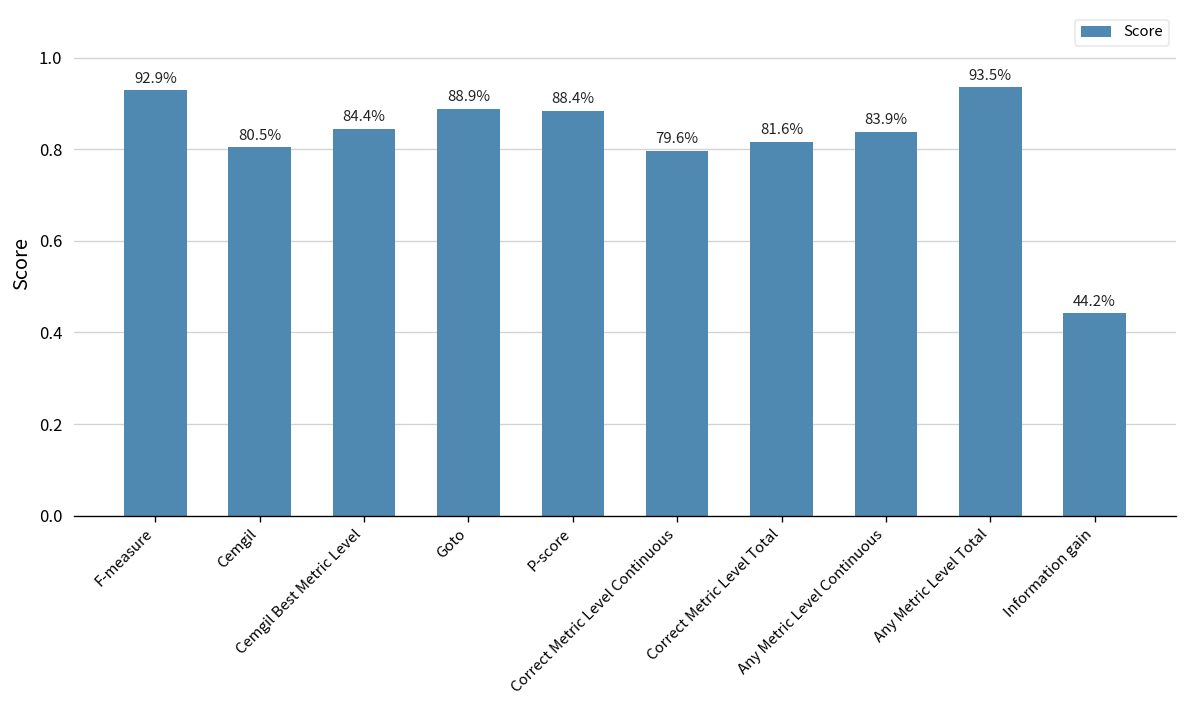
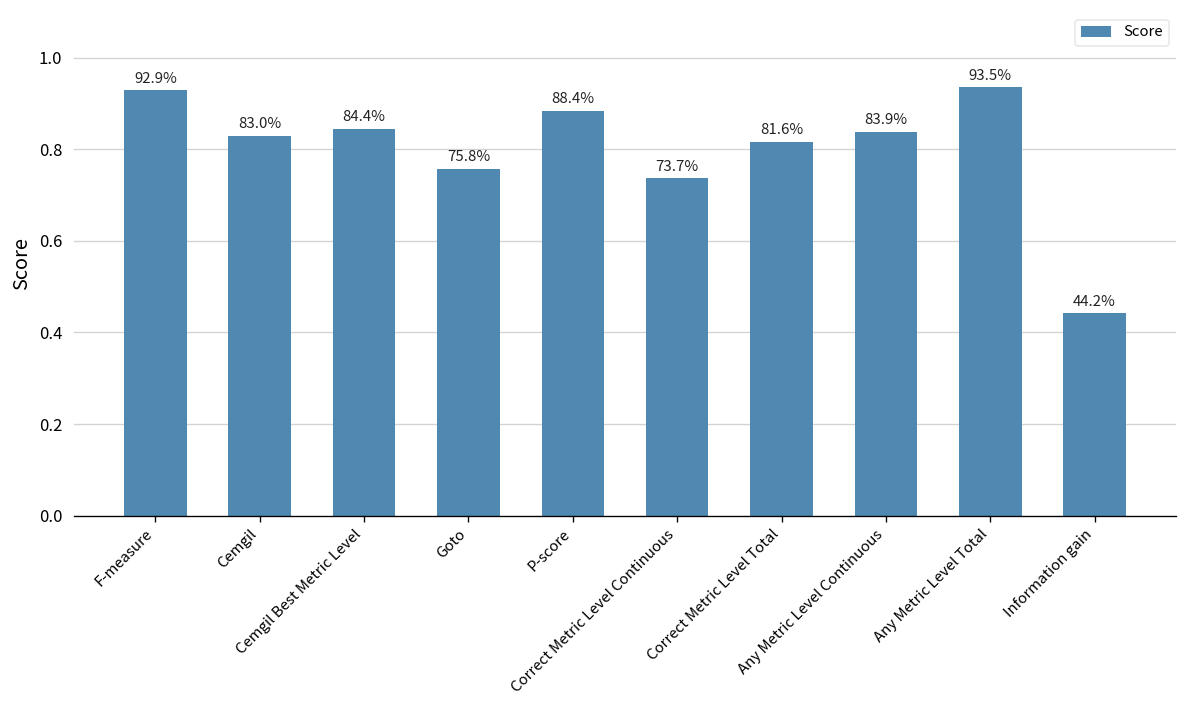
  {
    "F-measure": "92.9%",
-   "Cemgil": "80.5%",
+   "Cemgil": "83.0%",
    "Cemgil Best Metric Level": "84.4%",
-   "Goto": "88.9%",
+   "Goto": "75.8%",
    "P-score": "88.4%",
-   "Correct Metric Level Continuous": "79.6%",
+   "Correct Metric Level Continuous": "73.7%",
    "Correct Metric Level Total": "81.6%",
    "Any Metric Level Continuous": "83.9%",
    "Any Metric Level Total": "93.5%",
    "Information gain": "44.2%"
  }
